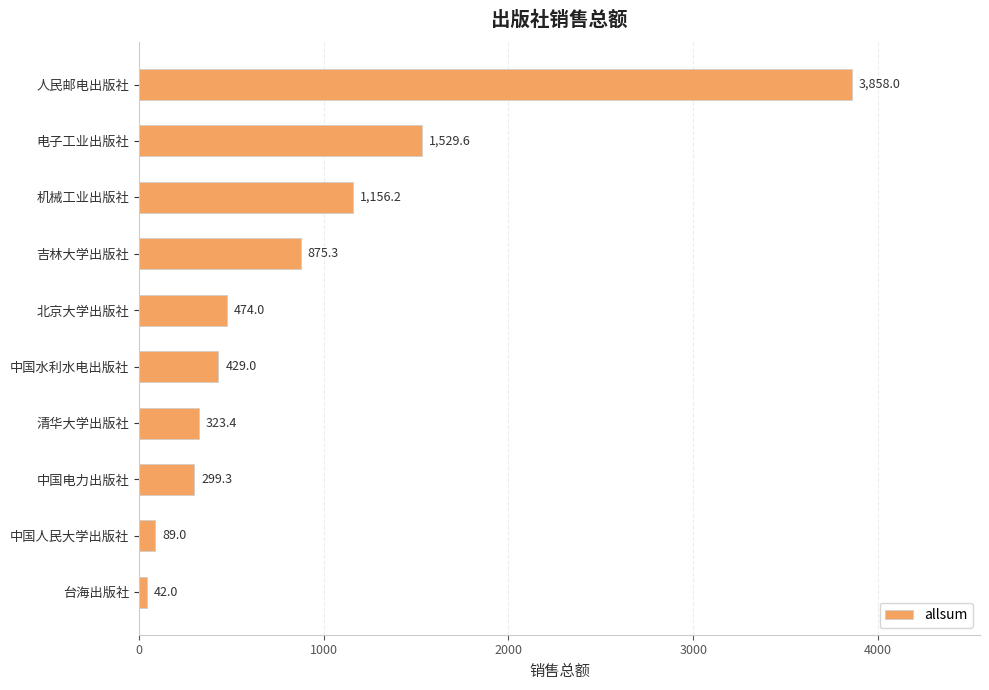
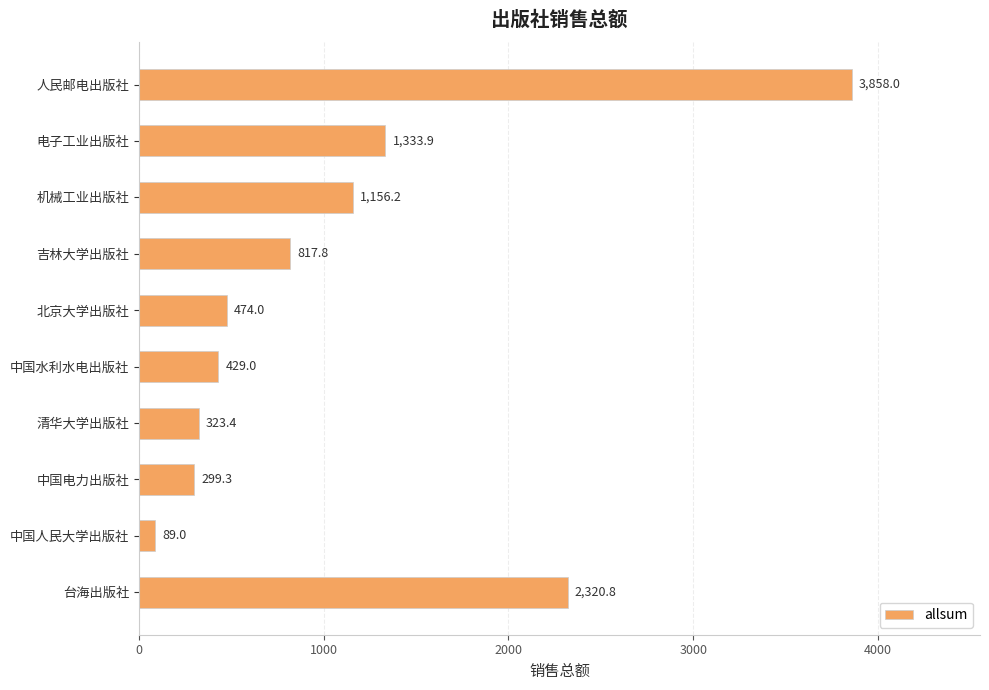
  {
    "人民邮电出版社": "3,858.0",
-   "电子工业出版社": "1,529.6",
+   "电子工业出版社": "1,333.9",
    "机械工业出版社": "1,156.2",
-   "吉林大学出版社": "875.3",
+   "吉林大学出版社": "817.8",
    "北京大学出版社": "474.0",
    "中国水利水电出版社": "429.0",
    "清华大学出版社": "323.4",
    "中国电力出版社": "299.3",
    "中国人民大学出版社": "89.0",
-   "台海出版社": "42.0"
+   "台海出版社": "2,320.8"
  }
